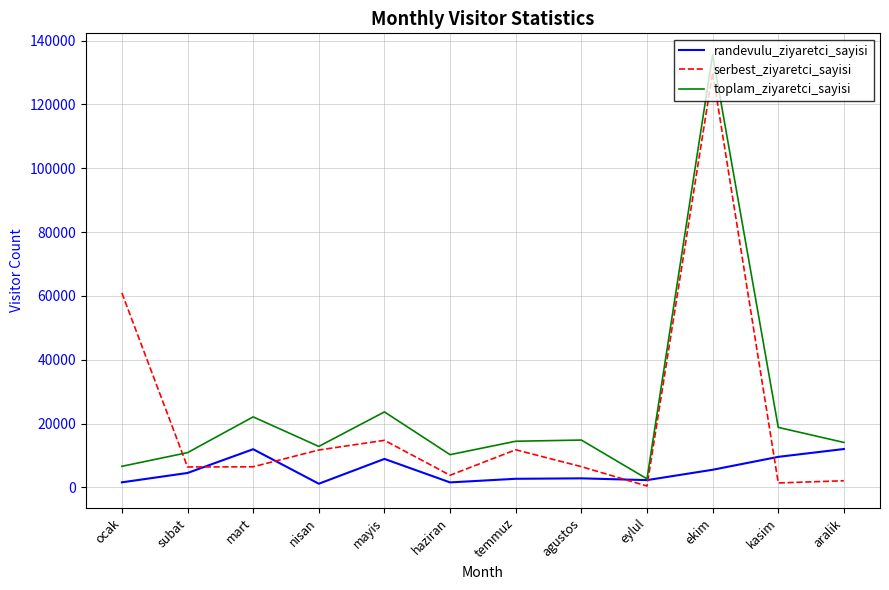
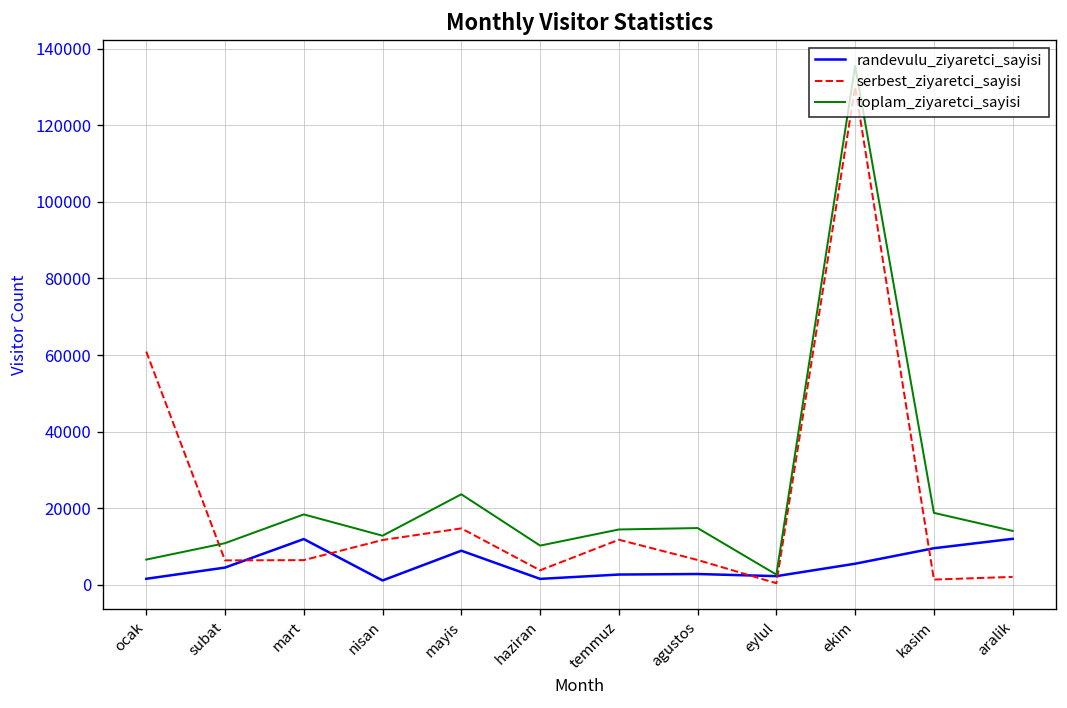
  {
    "randevulu_ziyaretci_sayisi": {
      "ocak": 2000,
      "subat": 4000,
      "mart": 12000,
      "nisan": 1000,
      "mayis": 9000,
      "haziran": 2000,
      "temmuz": 3000,
      "agustos": 3000,
      "ekim": 6000,
      "kasim": 10000,
      "aralik": 12000
    },
    "serbest_ziyaretci_sayisi": {
      "ocak": 61000,
      "subat": 6000,
      "mart": 6000,
      "nisan": 12000,
      "mayis": 15000,
      "haziran": 4000,
      "temmuz": 12000,
      "agustos": 6000,
      "eylul": 0,
      "kasim": 1000,
      "aralik": 2000
    },
    "toplam_ziyaretci_sayisi": {
      "ocak": 7000,
      "subat": 11000,
-     "mart": 22000,
+     "mart": 18000,
      "nisan": 13000,
      "mayis": 24000,
      "haziran": 10000,
      "temmuz": 14000,
      "agustos": 15000,
      "kasim": 19000,
      "aralik": 14000
    }
  }
